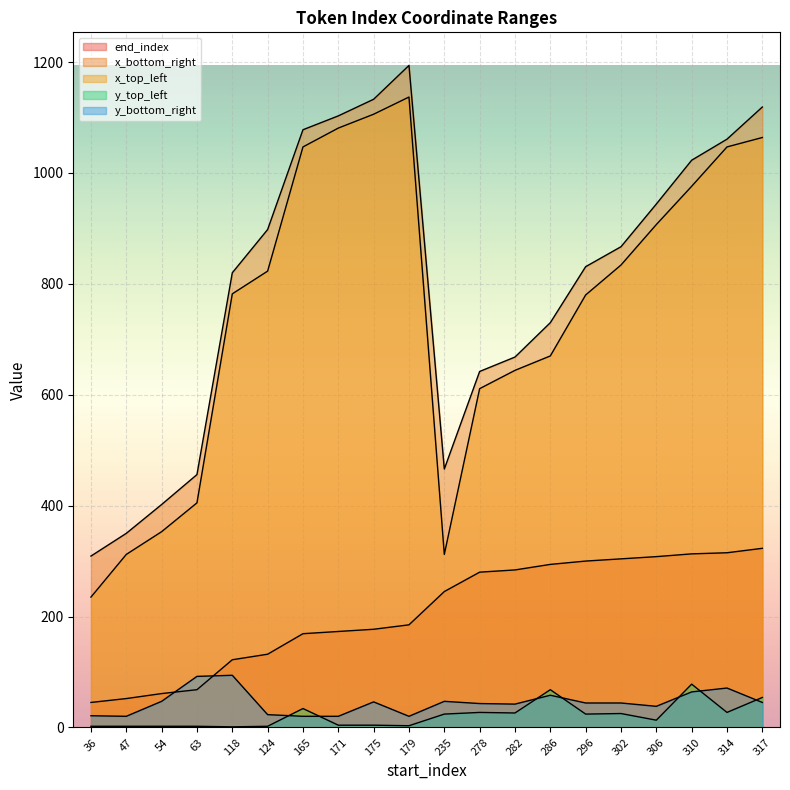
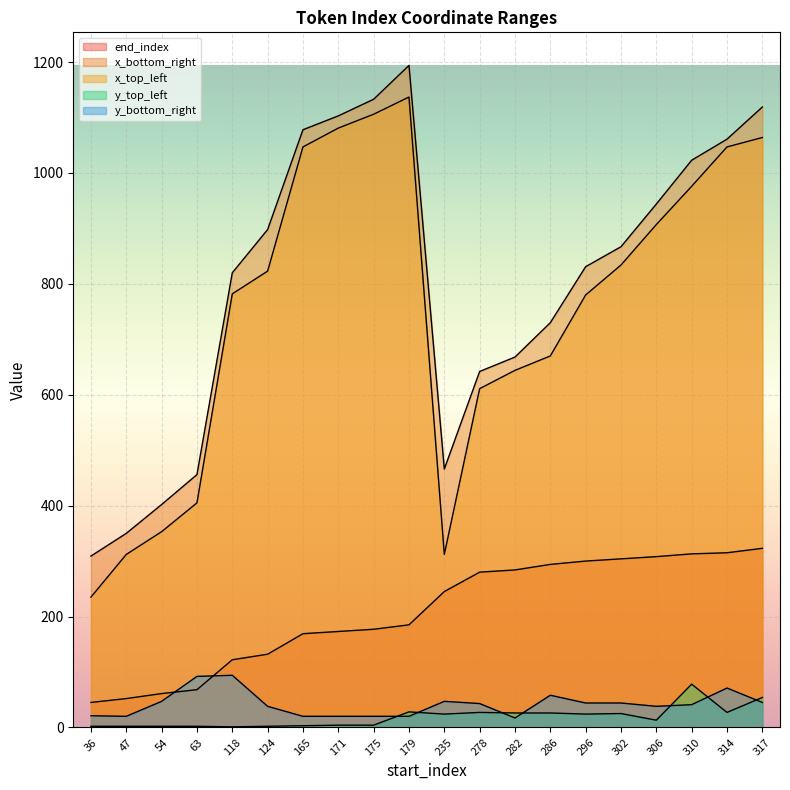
  {
    "y_top_left": {
      "36": 0,
      "47": 0,
      "54": 0,
      "63": 0,
      "118": 0,
      "124": 0,
-     "165": 30,
+     "165": 0,
      "171": 0,
      "175": 0,
-     "179": 0,
+     "179": 30,
      "235": 20,
      "278": 30,
      "282": 30,
-     "286": 70,
+     "286": 30,
      "296": 20,
      "302": 30,
      "306": 10,
      "310": 80,
      "314": 30,
      "317": 50
    },
    "y_bottom_right": {
      "36": 20,
      "47": 20,
      "54": 50,
      "63": 90,
      "118": 90,
-     "124": 20,
+     "124": 40,
      "165": 20,
      "171": 20,
-     "175": 50,
+     "175": 20,
      "179": 20,
      "235": 50,
      "278": 40,
-     "282": 40,
+     "282": 20,
      "286": 60,
      "296": 40,
      "302": 40,
      "306": 40,
-     "310": 60,
+     "310": 40,
      "314": 70,
      "317": 50
    }
  }
